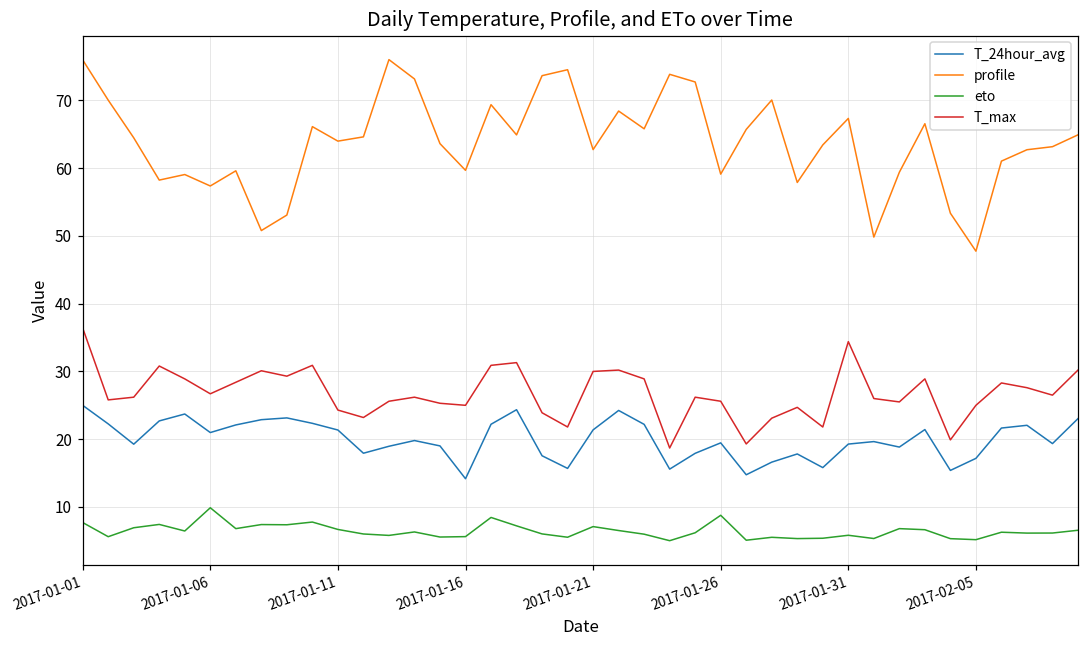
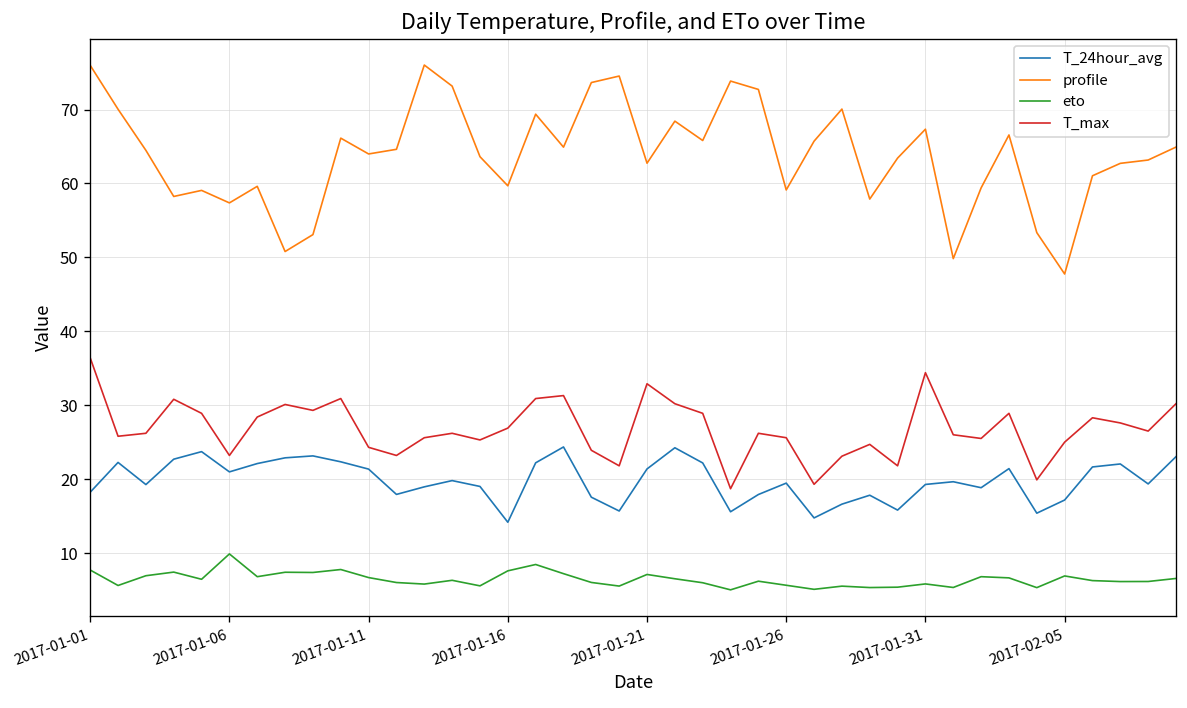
  {
    "T_24hour_avg": {
-     "2017-01-01": 25,
+     "2017-01-01": 18,
      "2017-01-06": 21,
      "2017-01-11": 21,
      "2017-01-16": 14,
      "2017-01-21": 21,
      "2017-01-26": 19,
      "2017-01-31": 19,
      "2017-02-05": 17
    },
    "profile": {
      "2017-01-01": 76,
      "2017-01-06": 57,
      "2017-01-11": 64,
      "2017-01-16": 60,
      "2017-01-21": 63,
      "2017-01-26": 59,
      "2017-01-31": 67,
      "2017-02-05": 48
    },
    "eto": {
      "2017-01-01": 8,
      "2017-01-06": 10,
      "2017-01-11": 7,
-     "2017-01-16": 6,
+     "2017-01-16": 8,
      "2017-01-21": 7,
-     "2017-01-26": 9,
+     "2017-01-26": 6,
      "2017-01-31": 6,
-     "2017-02-05": 5
+     "2017-02-05": 7
    },
    "T_max": {
      "2017-01-01": 36,
-     "2017-01-06": 27,
+     "2017-01-06": 23,
      "2017-01-11": 24,
-     "2017-01-16": 25,
-     "2017-01-21": 30,
+     "2017-01-16": 27,
+     "2017-01-21": 33,
      "2017-01-26": 26,
      "2017-01-31": 34,
      "2017-02-05": 25
    }
  }
